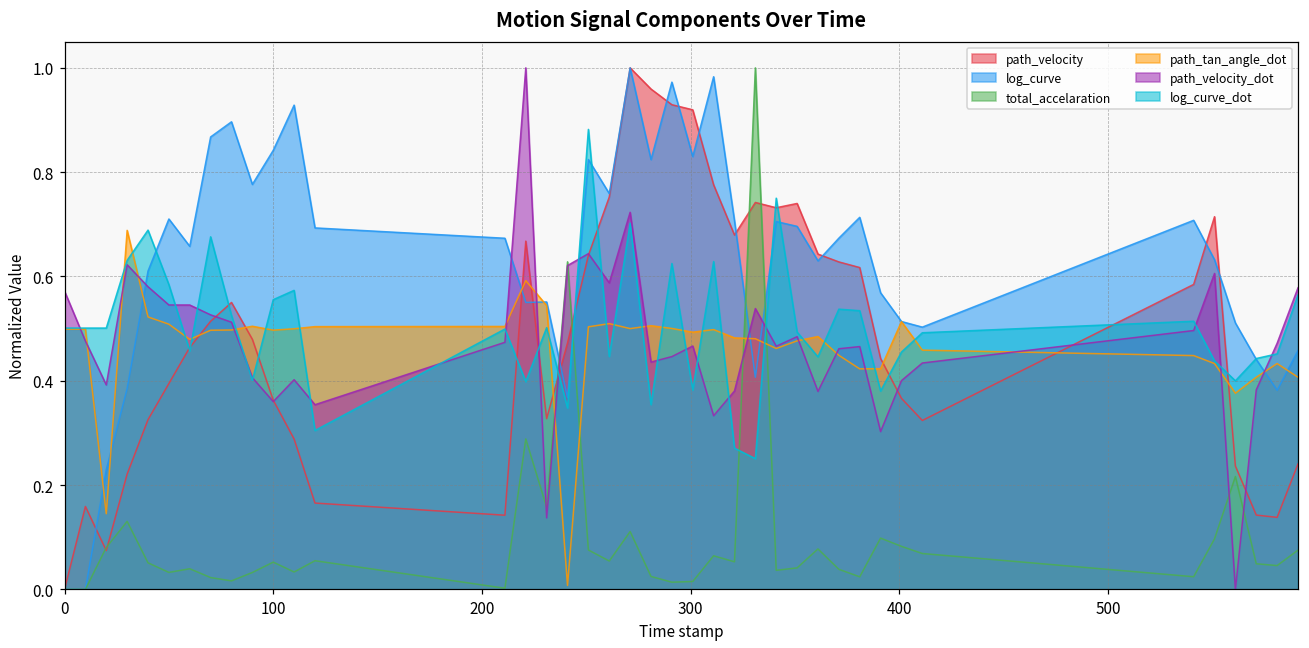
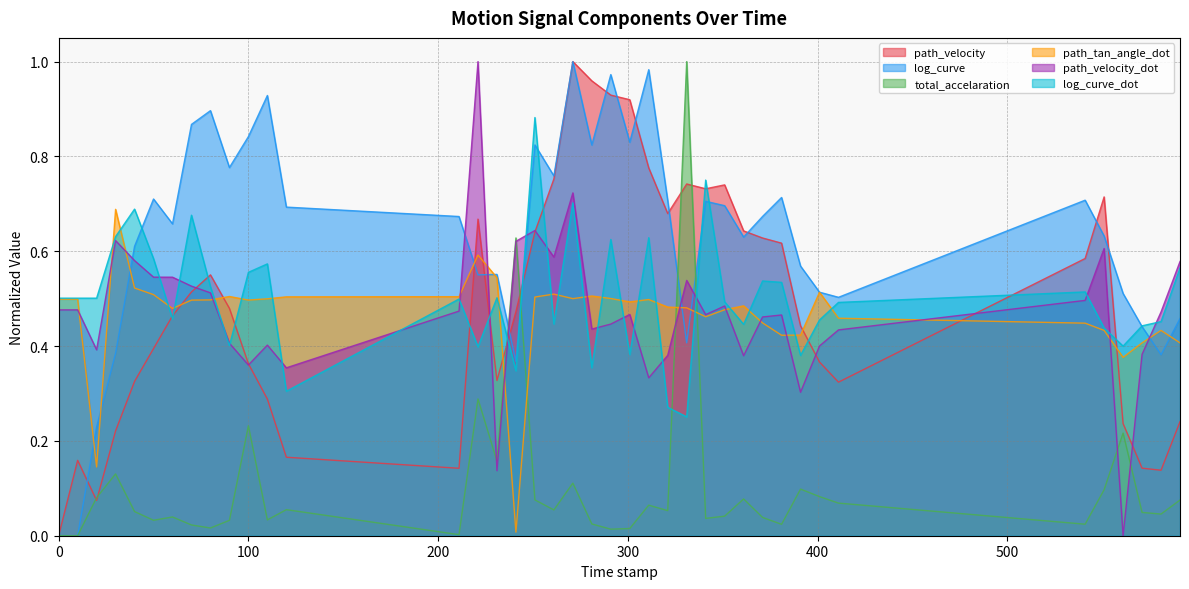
  {
    "total_accelaration": {
-     "100": 0.05
+     "100": 0.23
    },
    "path_tan_angle_dot": {
      "100": 0.50
    },
    "path_velocity_dot": {
-     "0": 0.57
+     "0": 0.48
    }
  }
